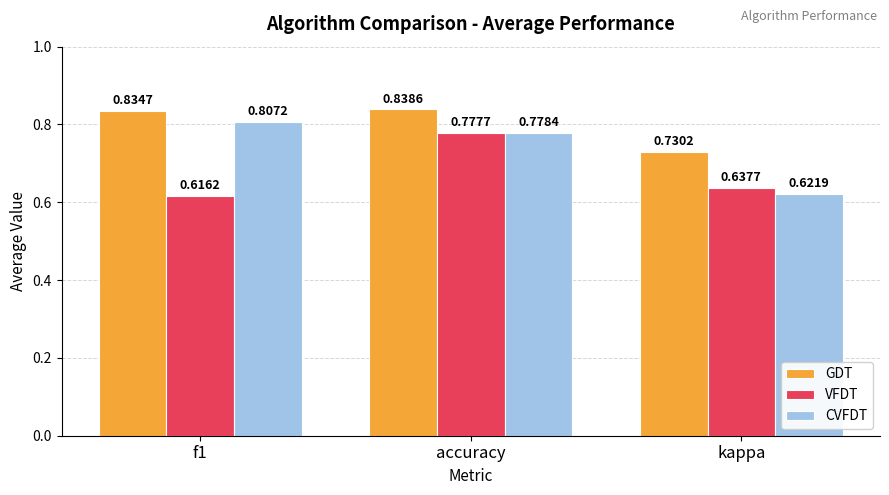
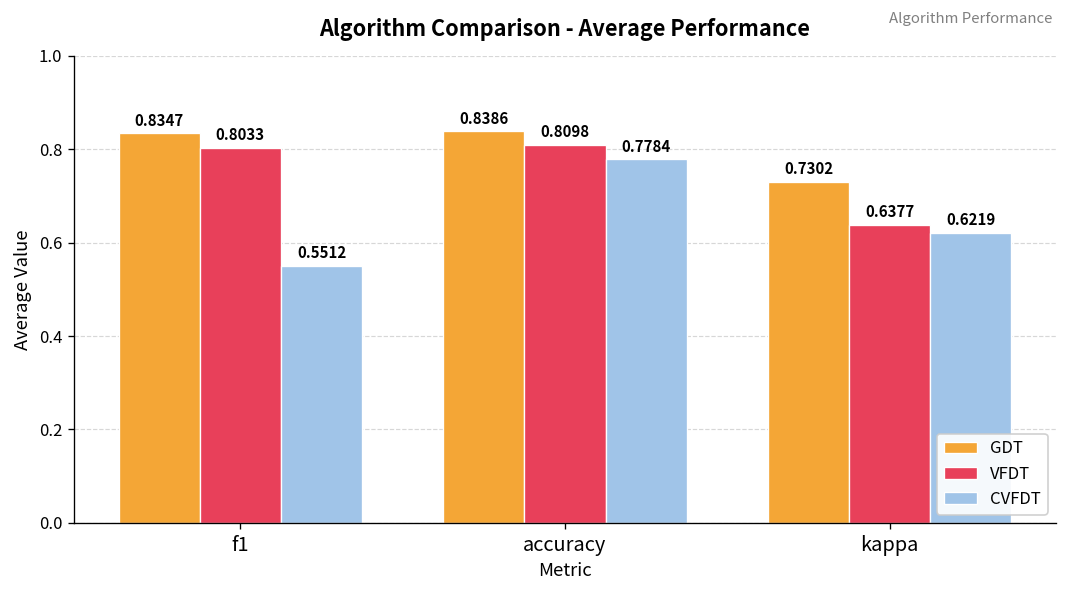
  {
    "GDT": {
      "f1": 0.8347,
      "accuracy": 0.8386,
      "kappa": 0.7302
    },
    "VFDT": {
-     "f1": 0.6162,
-     "accuracy": 0.7777,
+     "f1": 0.8033,
+     "accuracy": 0.8098,
      "kappa": 0.6377
    },
    "CVFDT": {
-     "f1": 0.8072,
+     "f1": 0.5512,
      "accuracy": 0.7784,
      "kappa": 0.6219
    }
  }
